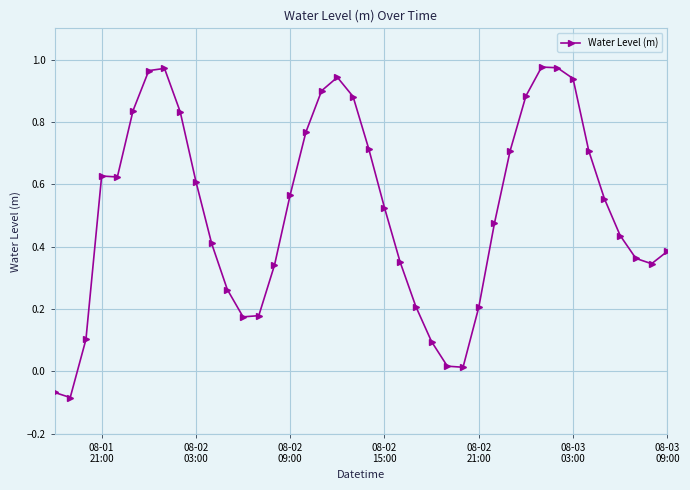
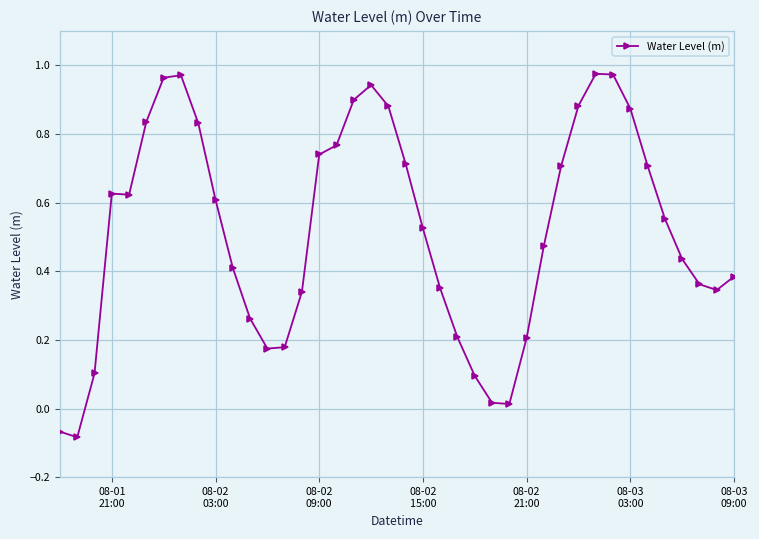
  {
    "08-01 21:00": 0.63,
    "08-02 03:00": 0.61,
-   "08-02 09:00": 0.57,
+   "08-02 09:00": 0.74,
    "08-02 15:00": 0.53,
    "08-02 21:00": 0.21,
-   "08-03 03:00": 0.94,
+   "08-03 03:00": 0.87,
    "08-03 09:00": 0.38
  }
